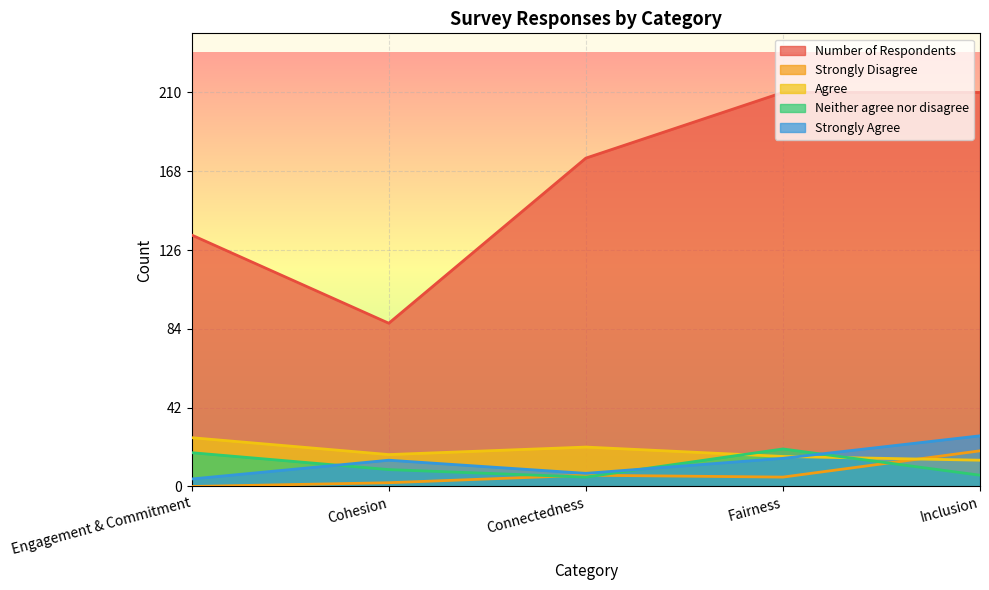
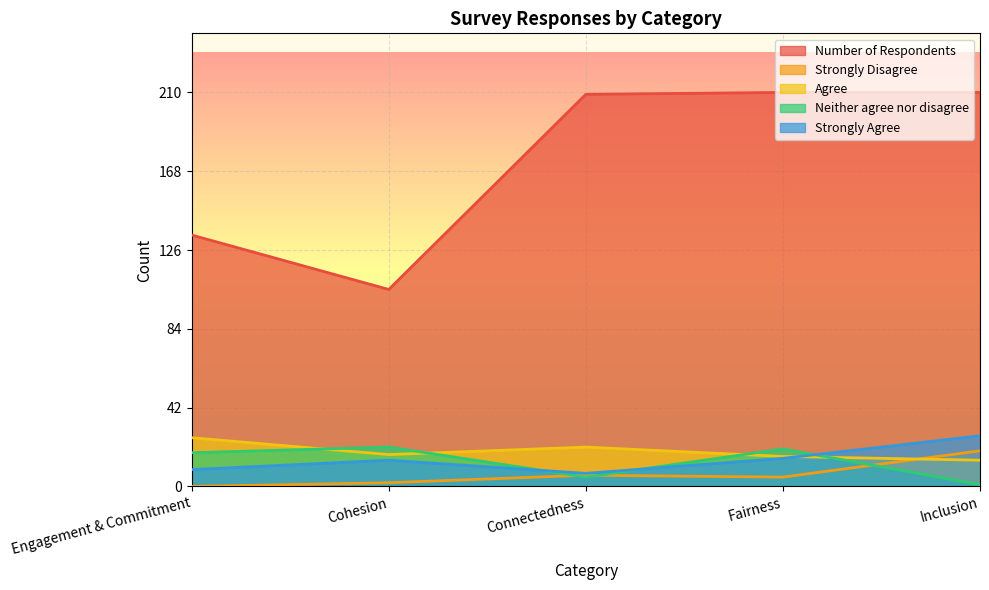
  {
    "Number of Respondents": {
      "Engagement & Commitment": 134,
-     "Cohesion": 87,
-     "Connectedness": 175,
+     "Cohesion": 105,
+     "Connectedness": 209,
      "Inclusion": 210
    },
    "Neither agree nor disagree": {
      "Engagement & Commitment": 18,
-     "Cohesion": 9,
+     "Cohesion": 21,
      "Fairness": 20,
-     "Inclusion": 6
+     "Inclusion": 1
    },
    "Strongly Agree": {
-     "Engagement & Commitment": 4,
+     "Engagement & Commitment": 9,
      "Cohesion": 14,
      "Inclusion": 27
    }
  }
